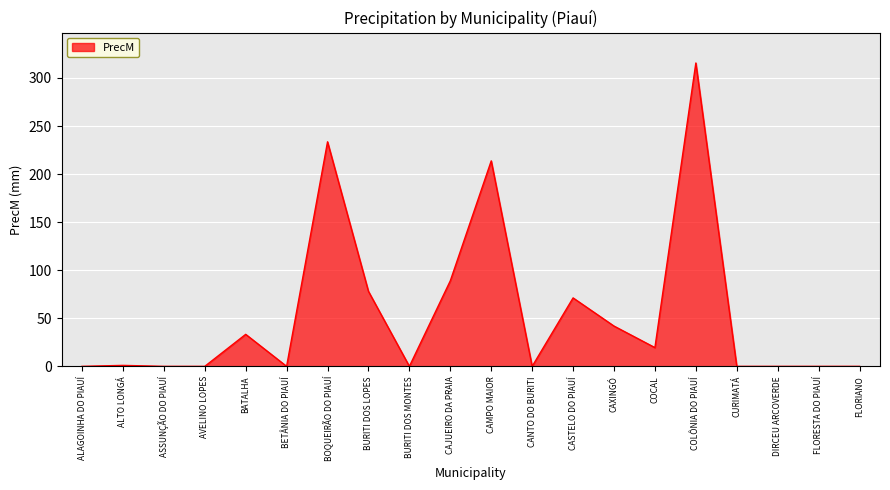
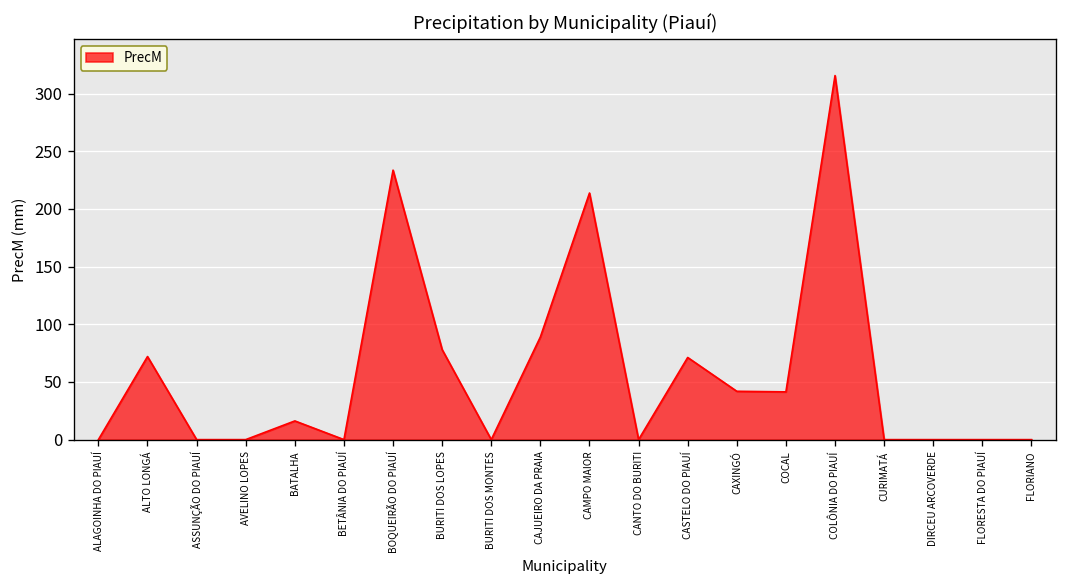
  {
    "ALAGOINHA DO PIAUÍ": 0,
-   "ALTO LONGÁ": 0,
+   "ALTO LONGÁ": 70,
    "ASSUNÇÃO DO PIAUÍ": 0,
    "AVELINO LOPES": 0,
-   "BATALHA": 30,
+   "BATALHA": 20,
    "BETÂNIA DO PIAUÍ": 0,
    "BOQUEIRÃO DO PIAUÍ": 230,
    "BURITI DOS LOPES": 80,
    "BURITI DOS MONTES": 0,
    "CAJUEIRO DA PRAIA": 90,
    "CAMPO MAIOR": 210,
    "CANTO DO BURITI": 0,
    "CASTELO DO PIAUÍ": 70,
    "CAXINGÓ": 40,
-   "COCAL": 20,
+   "COCAL": 40,
    "COLÔNIA DO PIAUÍ": 320,
    "CURIMATÁ": 0,
    "DIRCEU ARCOVERDE": 0,
    "FLORESTA DO PIAUÍ": 0,
    "FLORIANO": 0
  }
